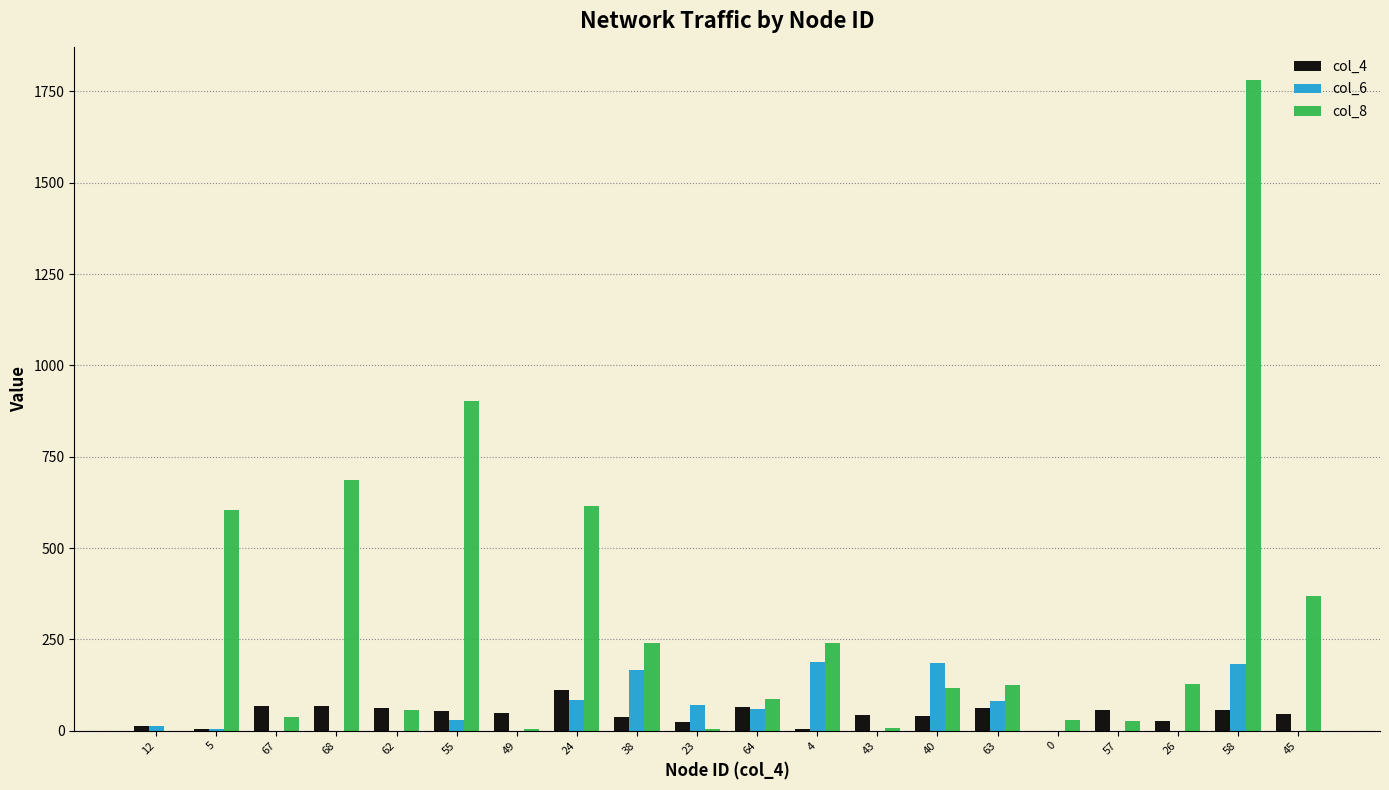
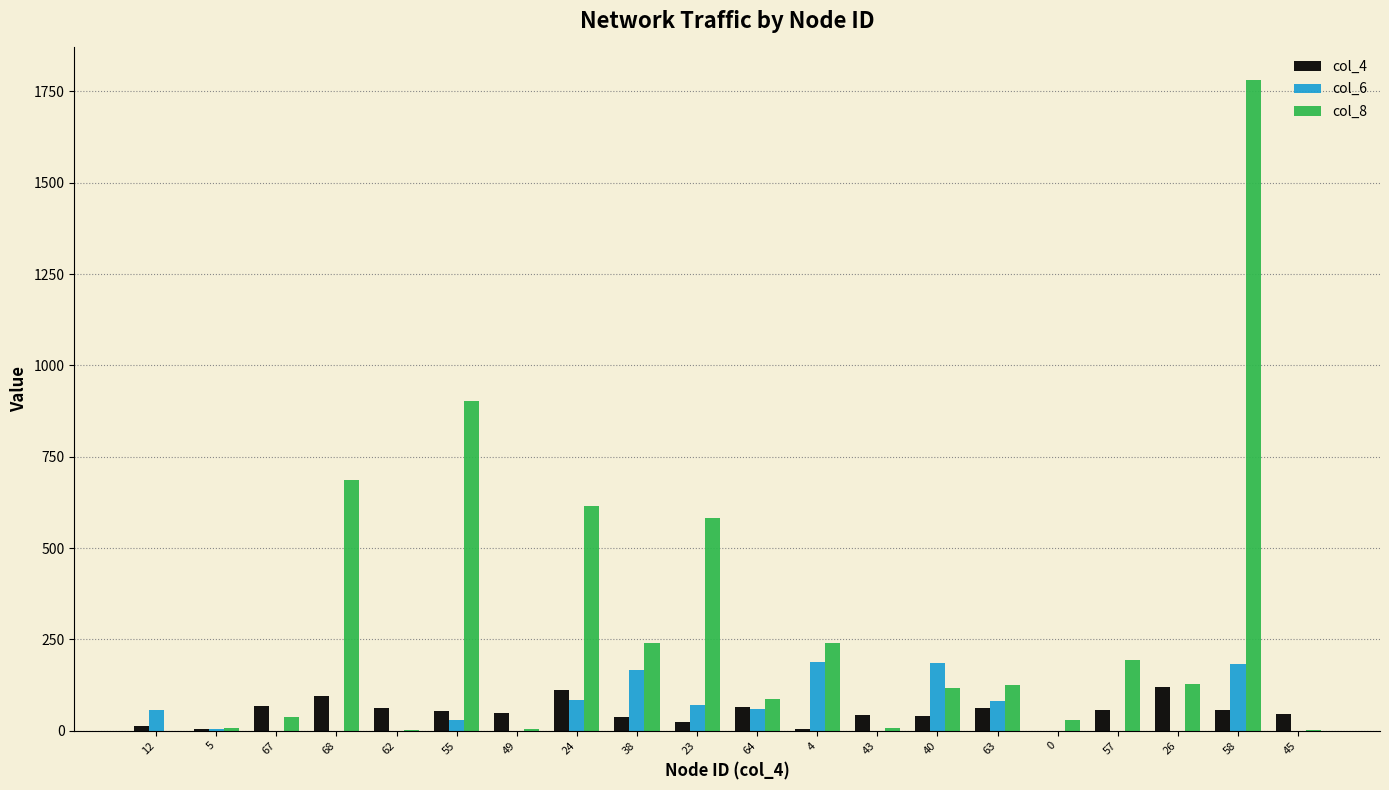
  {
    "col_4": {
      "12": 10,
      "67": 70,
-     "68": 70,
+     "68": 100,
      "62": 60,
      "55": 60,
      "49": 50,
      "24": 110,
      "38": 40,
      "23": 20,
      "64": 60,
      "43": 40,
      "40": 40,
      "63": 60,
      "0": 0,
      "57": 60,
-     "26": 30,
+     "26": 120,
      "58": 60,
      "45": 50
    },
    "col_6": {
-     "12": 10,
+     "12": 60,
      "67": 0,
      "68": 0,
      "62": 0,
      "55": 30,
      "49": 0,
      "24": 80,
      "38": 170,
      "23": 70,
      "64": 60,
      "4": 190,
      "43": 0,
      "40": 190,
      "63": 80,
      "0": 0,
      "57": 0,
      "26": 0,
      "58": 180,
      "45": 0
    },
    "col_8": {
      "12": 0,
-     "5": 600,
+     "5": 10,
      "67": 40,
      "68": 690,
-     "62": 60,
+     "62": 0,
      "55": 900,
      "24": 610,
      "38": 240,
-     "23": 10,
+     "23": 580,
      "64": 90,
      "4": 240,
      "43": 10,
      "40": 120,
      "63": 120,
      "0": 30,
-     "57": 30,
+     "57": 200,
      "26": 130,
      "58": 1780,
-     "45": 370
+     "45": 0
    }
  }
